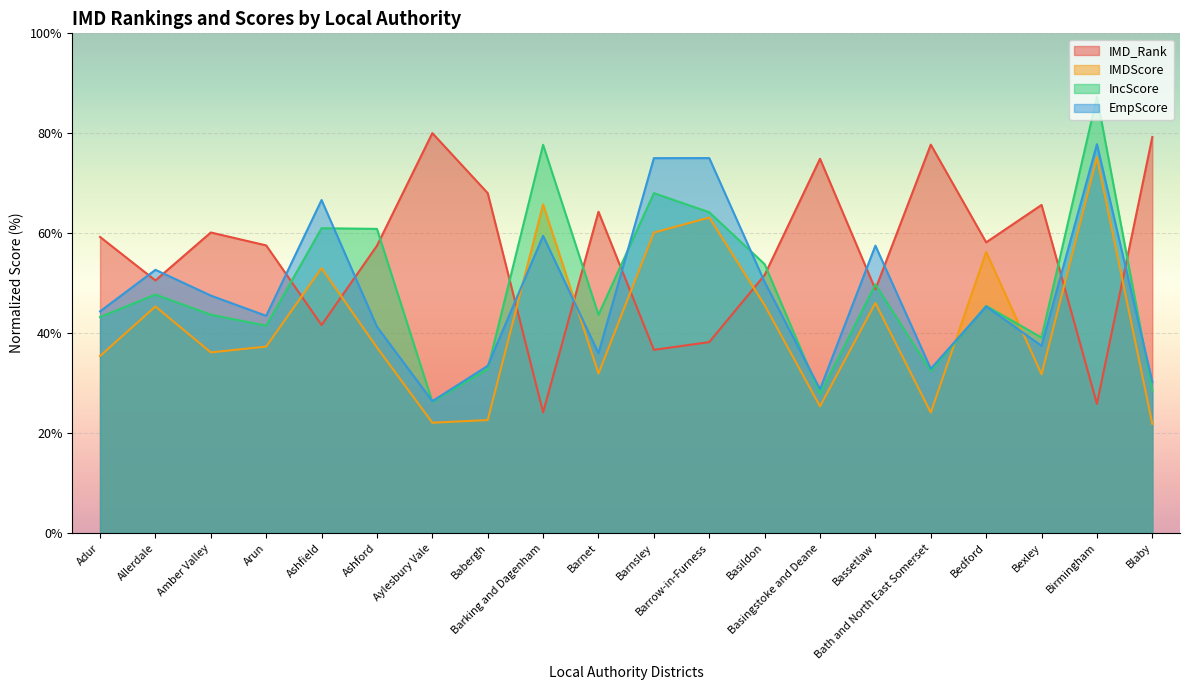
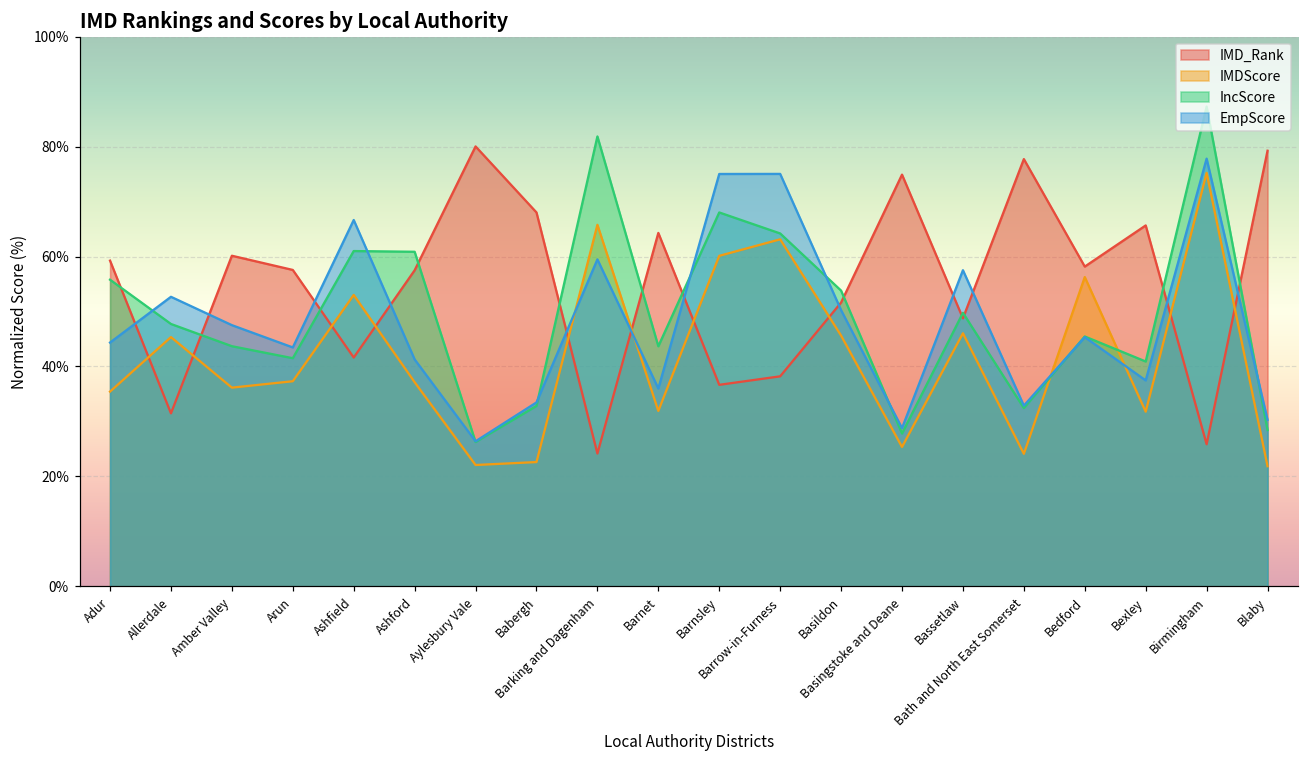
  {
    "IMD_Rank": {
      "Adur": "59%",
-     "Allerdale": "51%",
+     "Allerdale": "31%",
      "Amber Valley": "60%",
      "Arun": "58%",
      "Ashfield": "42%",
      "Ashford": "57%",
      "Aylesbury Vale": "80%",
      "Babergh": "68%",
      "Barking and Dagenham": "24%",
      "Barnet": "64%",
      "Barnsley": "37%",
      "Barrow-in-Furness": "38%",
      "Basildon": "52%",
      "Basingstoke and Deane": "75%",
      "Bassetlaw": "49%",
      "Bath and North East Somerset": "78%",
      "Bedford": "58%",
      "Bexley": "66%",
      "Birmingham": "26%",
      "Blaby": "79%"
    },
    "IMDScore": {
      "Adur": "35%",
      "Allerdale": "45%",
      "Amber Valley": "36%",
      "Arun": "37%",
      "Ashfield": "53%",
      "Ashford": "37%",
      "Aylesbury Vale": "22%",
      "Babergh": "23%",
      "Barking and Dagenham": "66%",
      "Barnet": "32%",
      "Barnsley": "60%",
      "Barrow-in-Furness": "63%",
      "Basildon": "46%",
      "Basingstoke and Deane": "25%",
      "Bassetlaw": "46%",
      "Bath and North East Somerset": "24%",
      "Bedford": "56%",
      "Bexley": "32%",
      "Birmingham": "75%",
      "Blaby": "22%"
    },
    "IncScore": {
-     "Adur": "43%",
+     "Adur": "56%",
      "Allerdale": "48%",
      "Amber Valley": "44%",
      "Arun": "41%",
      "Ashfield": "61%",
      "Ashford": "61%",
      "Babergh": "33%",
-     "Barking and Dagenham": "78%",
+     "Barking and Dagenham": "82%",
      "Barnet": "44%",
      "Barnsley": "68%",
      "Barrow-in-Furness": "64%",
      "Basildon": "54%",
      "Basingstoke and Deane": "28%",
      "Bassetlaw": "50%",
-     "Bexley": "39%",
+     "Bexley": "41%",
      "Blaby": "28%"
    },
    "EmpScore": {
      "Adur": "44%",
      "Allerdale": "53%",
      "Amber Valley": "48%",
      "Arun": "43%",
      "Ashfield": "67%",
      "Ashford": "41%",
      "Babergh": "33%",
      "Barking and Dagenham": "59%",
      "Barnet": "36%",
      "Barnsley": "75%",
      "Barrow-in-Furness": "75%",
      "Basildon": "50%",
      "Basingstoke and Deane": "29%",
      "Bassetlaw": "58%",
      "Bexley": "37%",
      "Birmingham": "78%",
      "Blaby": "30%"
    }
  }
